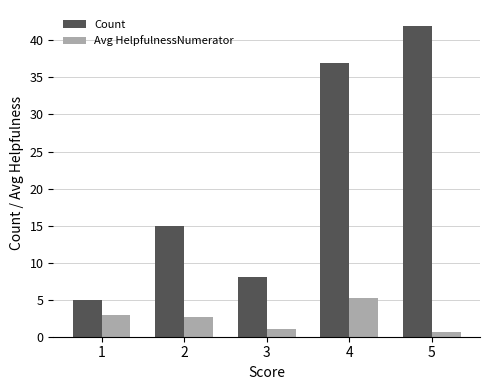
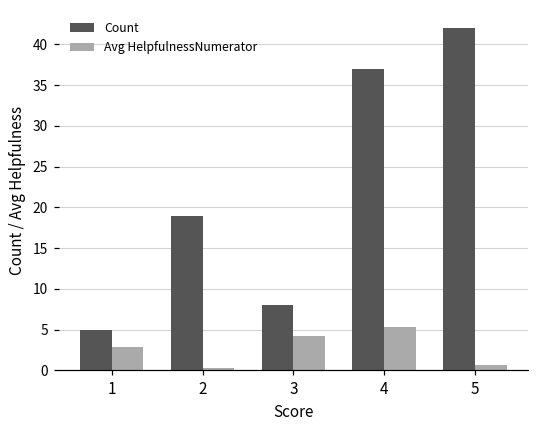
  {
    "Count": {
      "1": 5,
-     "2": 15,
+     "2": 19,
      "3": 8,
      "4": 37,
      "5": 42
    },
    "Avg HelpfulnessNumerator": {
      "1": 3,
-     "2": 3,
-     "3": 1,
+     "2": 0,
+     "3": 4,
      "4": 5,
      "5": 1
    }
  }
